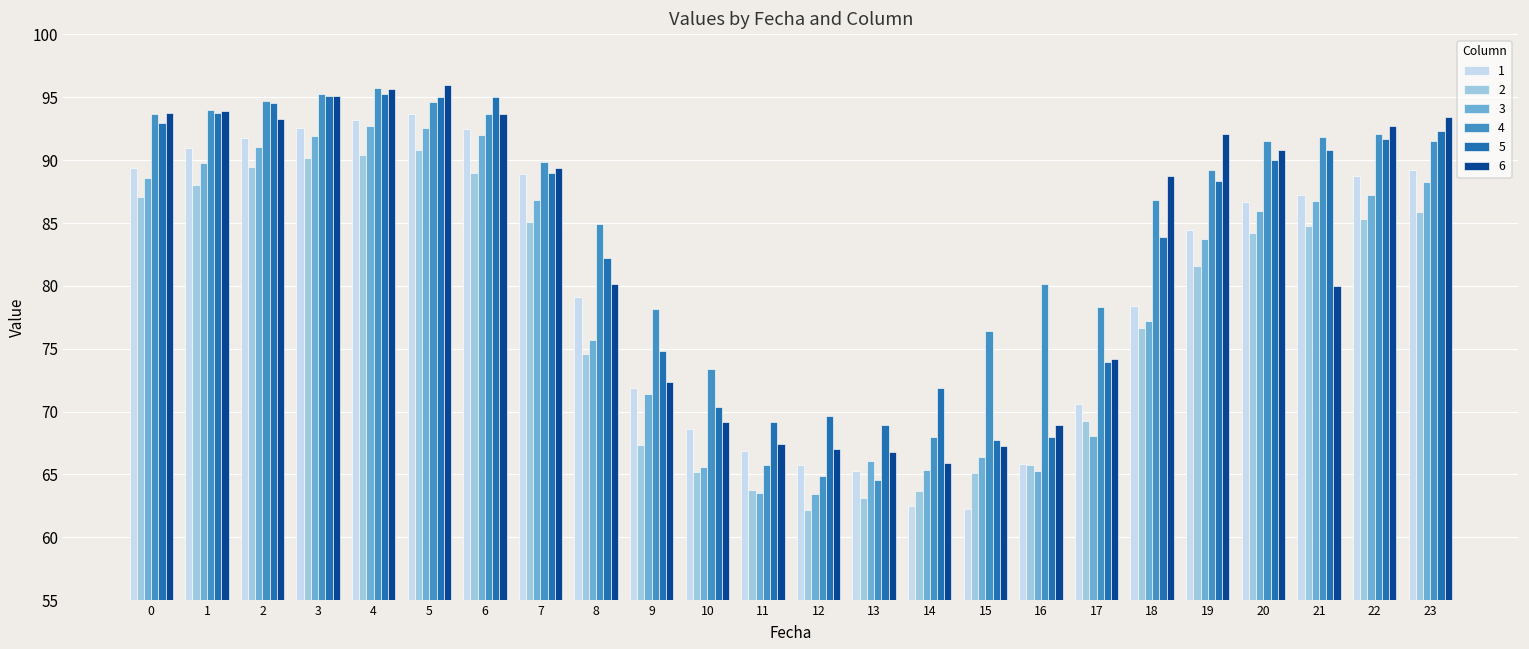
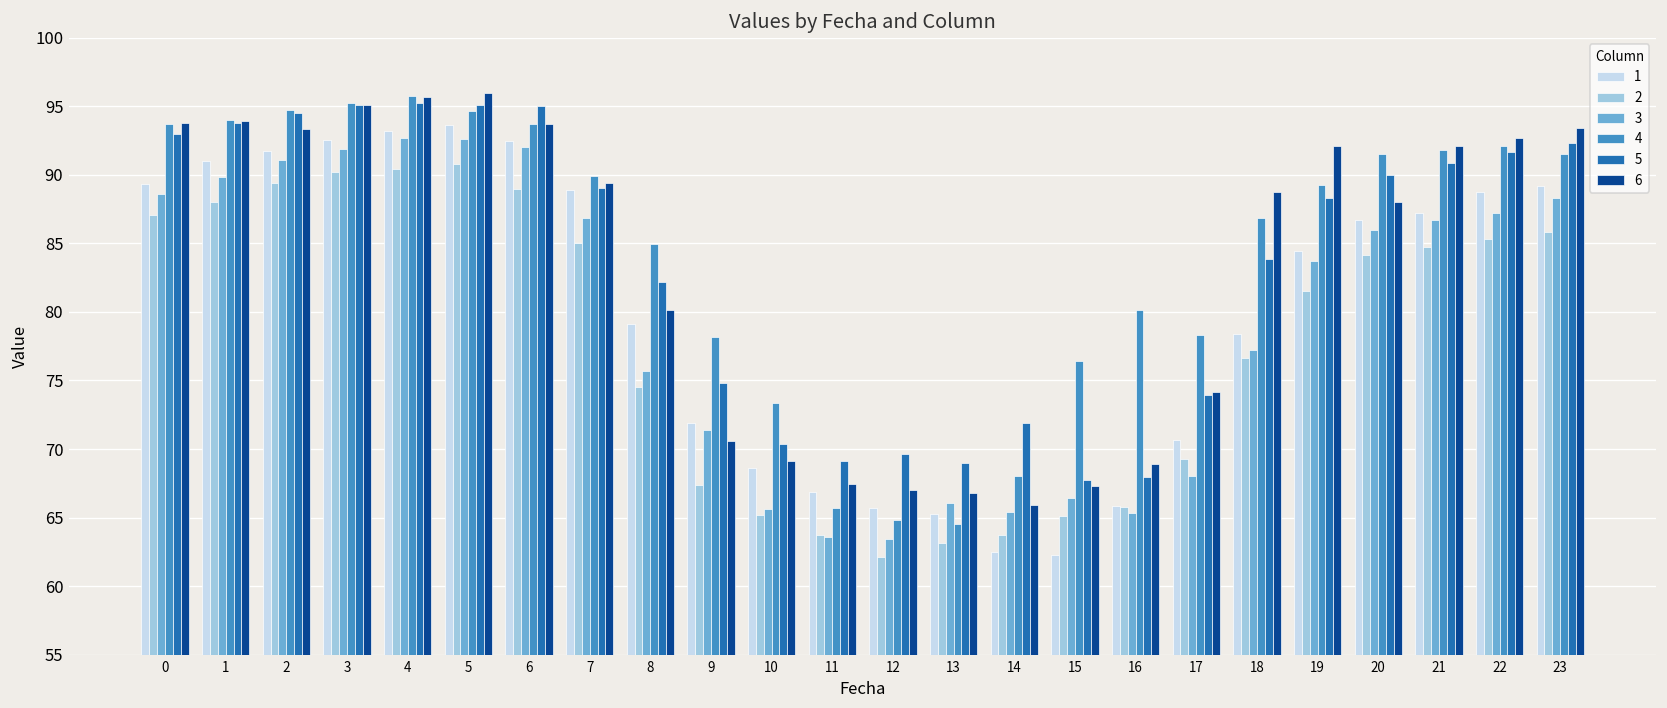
  {
    "6": {
      "0": 93.8,
      "1": 94.0,
      "2": 93.3,
      "3": 95.1,
      "4": 95.7,
      "5": 96.0,
      "6": 93.7,
      "7": 89.4,
      "8": 80.1,
-     "9": 72.3,
+     "9": 70.6,
      "10": 69.2,
      "11": 67.4,
      "12": 67.0,
      "13": 66.8,
      "14": 65.9,
      "15": 67.3,
      "16": 68.9,
      "17": 74.2,
      "18": 88.8,
      "19": 92.1,
-     "20": 90.8,
-     "21": 80.0,
+     "20": 88.0,
+     "21": 92.1,
      "22": 92.7,
      "23": 93.4
    }
  }
